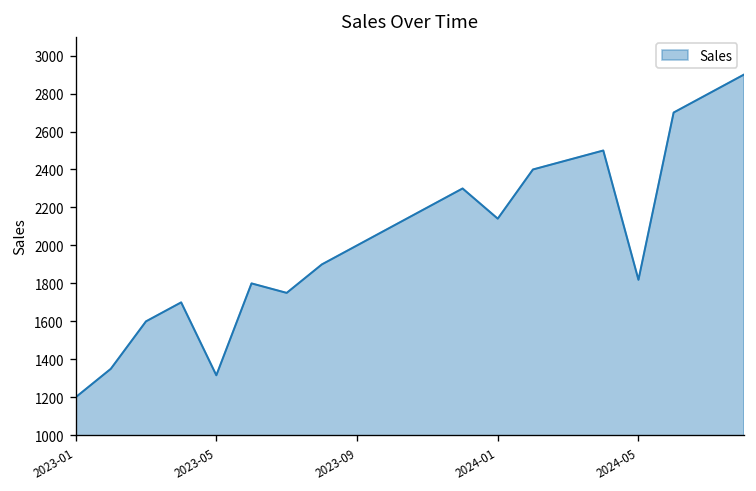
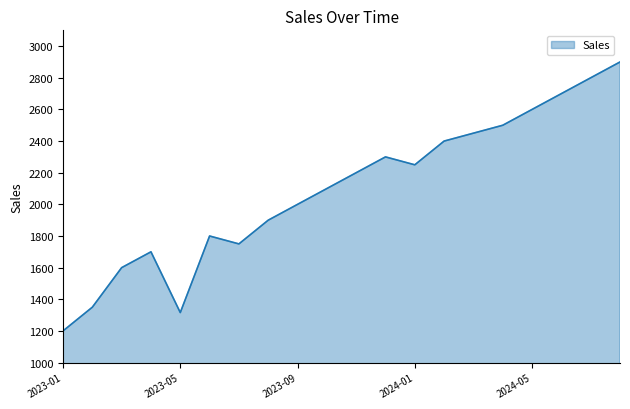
  {
    "2023-01": 1200,
    "2023-05": 1320,
    "2023-09": 2000,
-   "2024-01": 2140,
-   "2024-05": 1820
+   "2024-01": 2250,
+   "2024-05": 2600
  }
